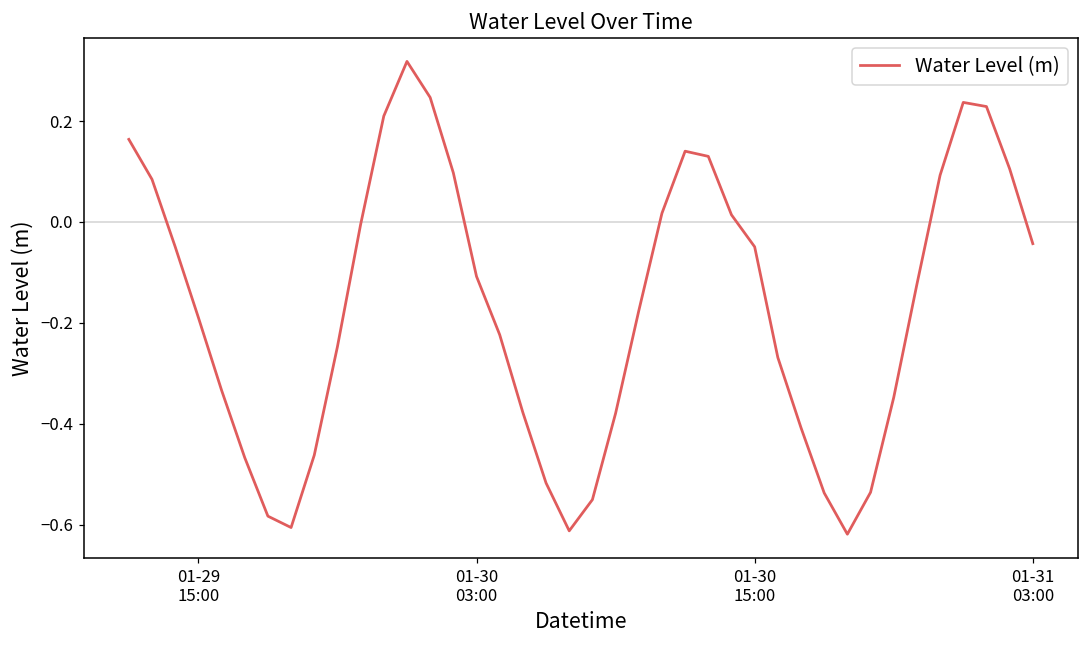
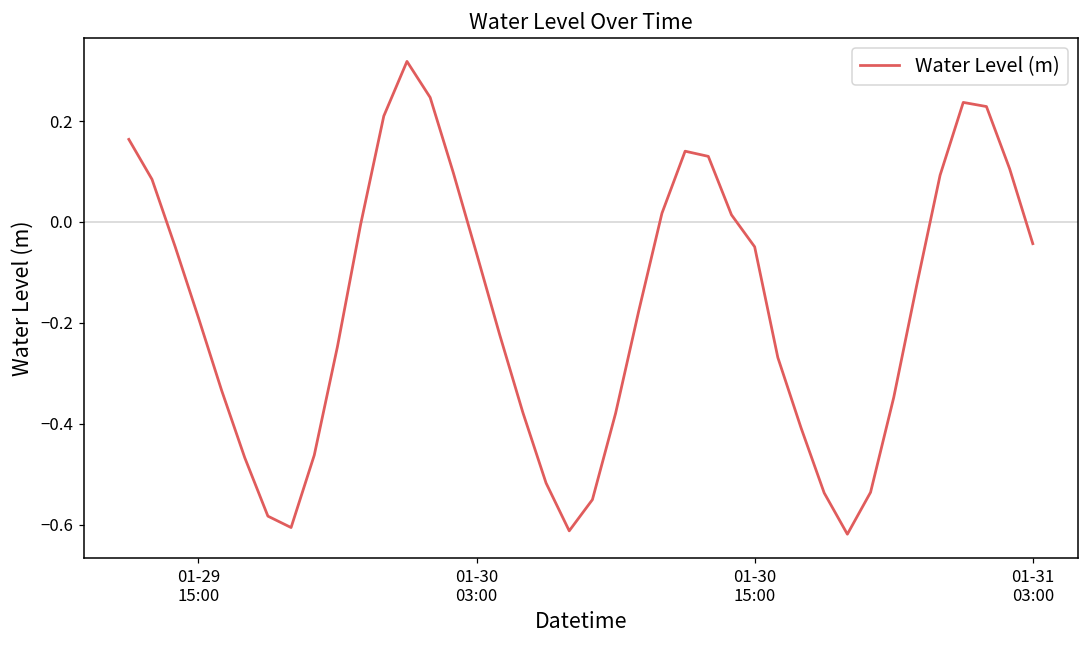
  {
    "01-29 15:00": -0.19,
-   "01-30 03:00": -0.11,
+   "01-30 03:00": -0.06,
    "01-30 15:00": -0.05,
    "01-31 03:00": -0.04
  }
